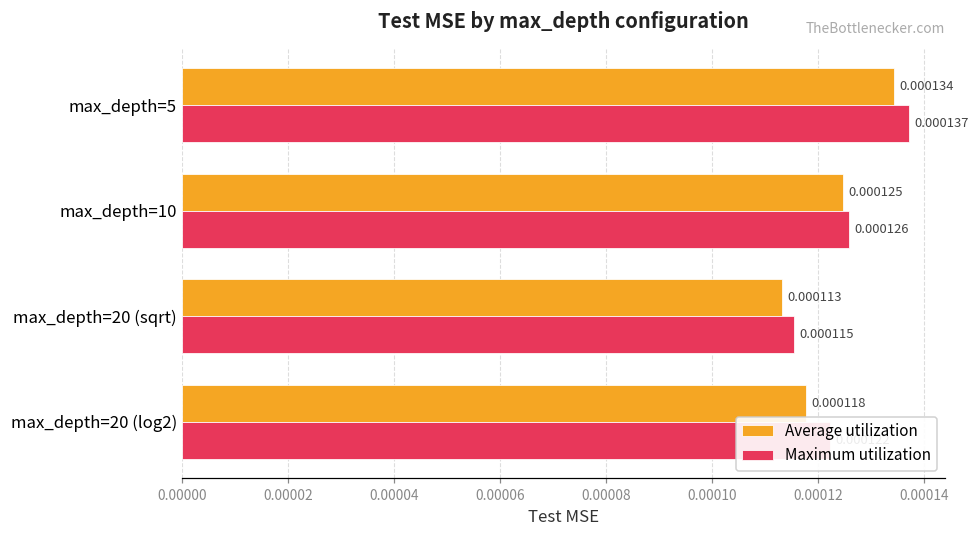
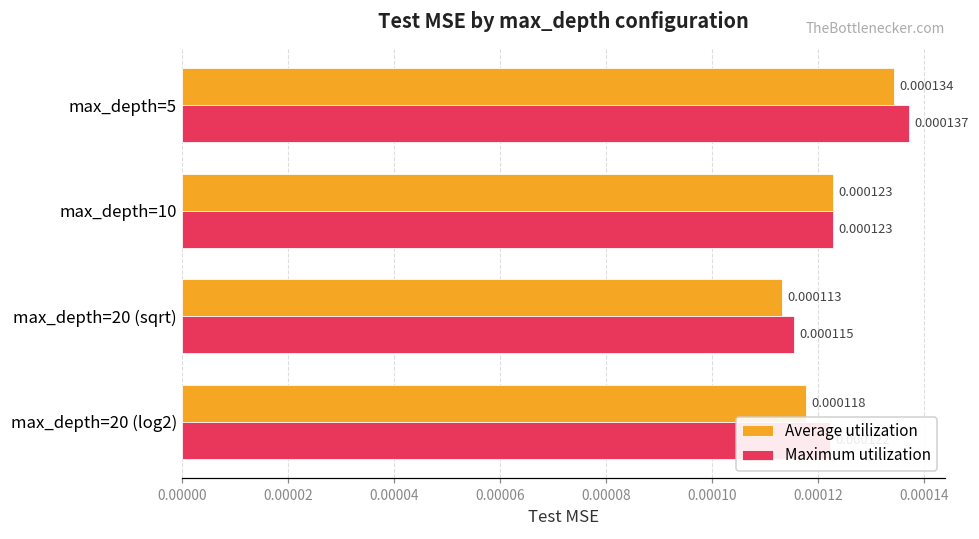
  {
    "Average utilization": {
      "max_depth=5": 0.000134,
-     "max_depth=10": 0.000125,
+     "max_depth=10": 0.000123,
      "max_depth=20 (sqrt)": 0.000113,
      "max_depth=20 (log2)": 0.000118
    },
    "Maximum utilization": {
      "max_depth=5": 0.000137,
-     "max_depth=10": 0.000126,
+     "max_depth=10": 0.000123,
      "max_depth=20 (sqrt)": 0.000115
    }
  }
